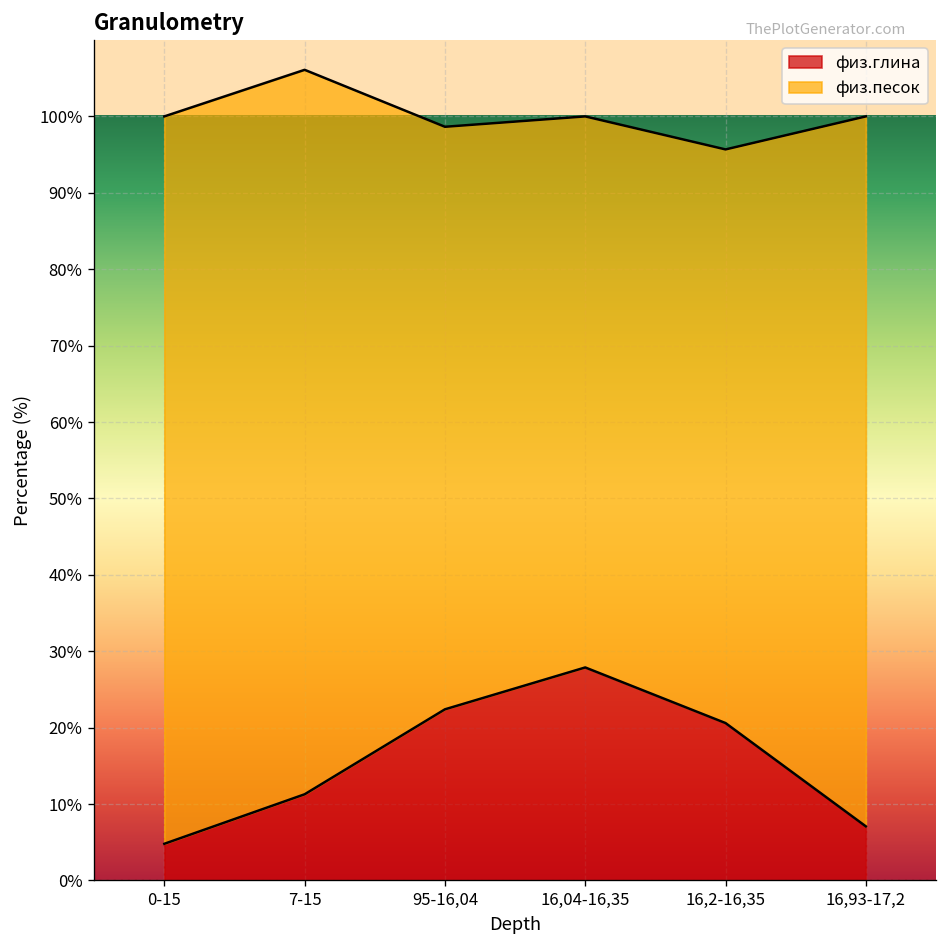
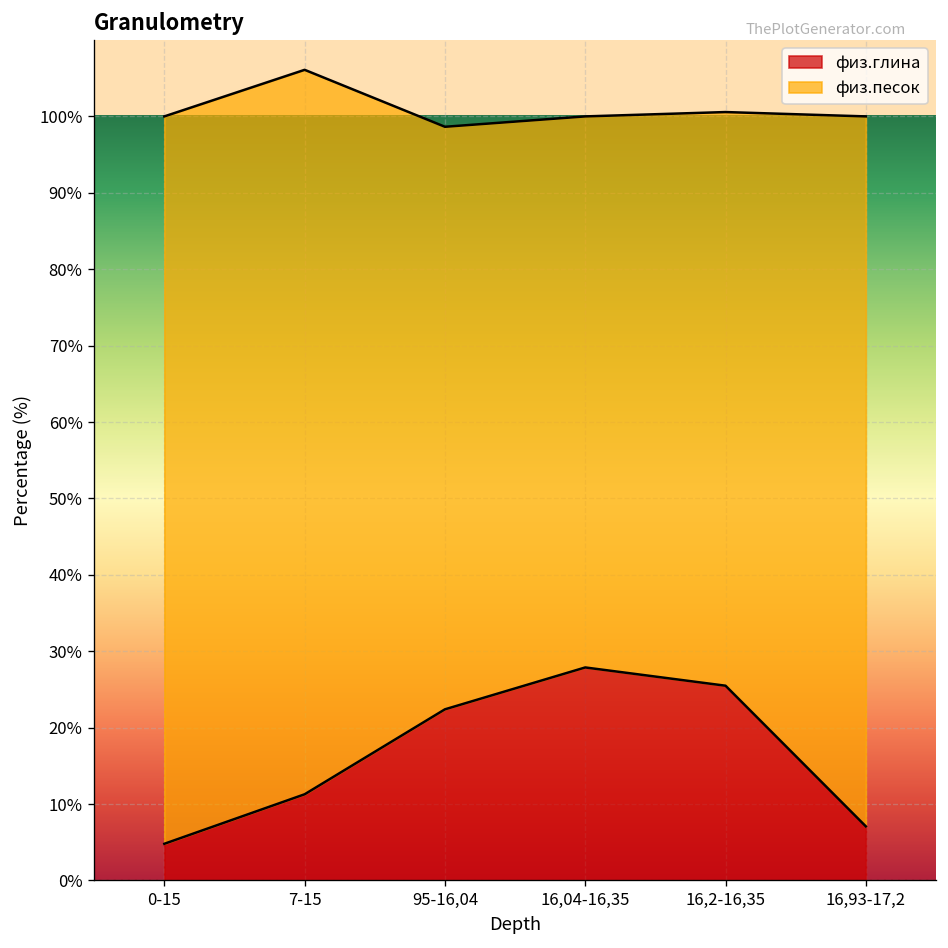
  {
    "физ.глина": {
      "0-15": "5%",
      "7-15": "11%",
      "95-16,04": "22%",
      "16,04-16,35": "28%",
-     "16,2-16,35": "21%",
+     "16,2-16,35": "25%",
      "16,93-17,2": "7%"
    },
    "физ.песок": {
      "0-15": "95%",
      "7-15": "95%",
      "95-16,04": "76%",
      "16,04-16,35": "72%",
      "16,2-16,35": "75%",
      "16,93-17,2": "93%"
    }
  }
